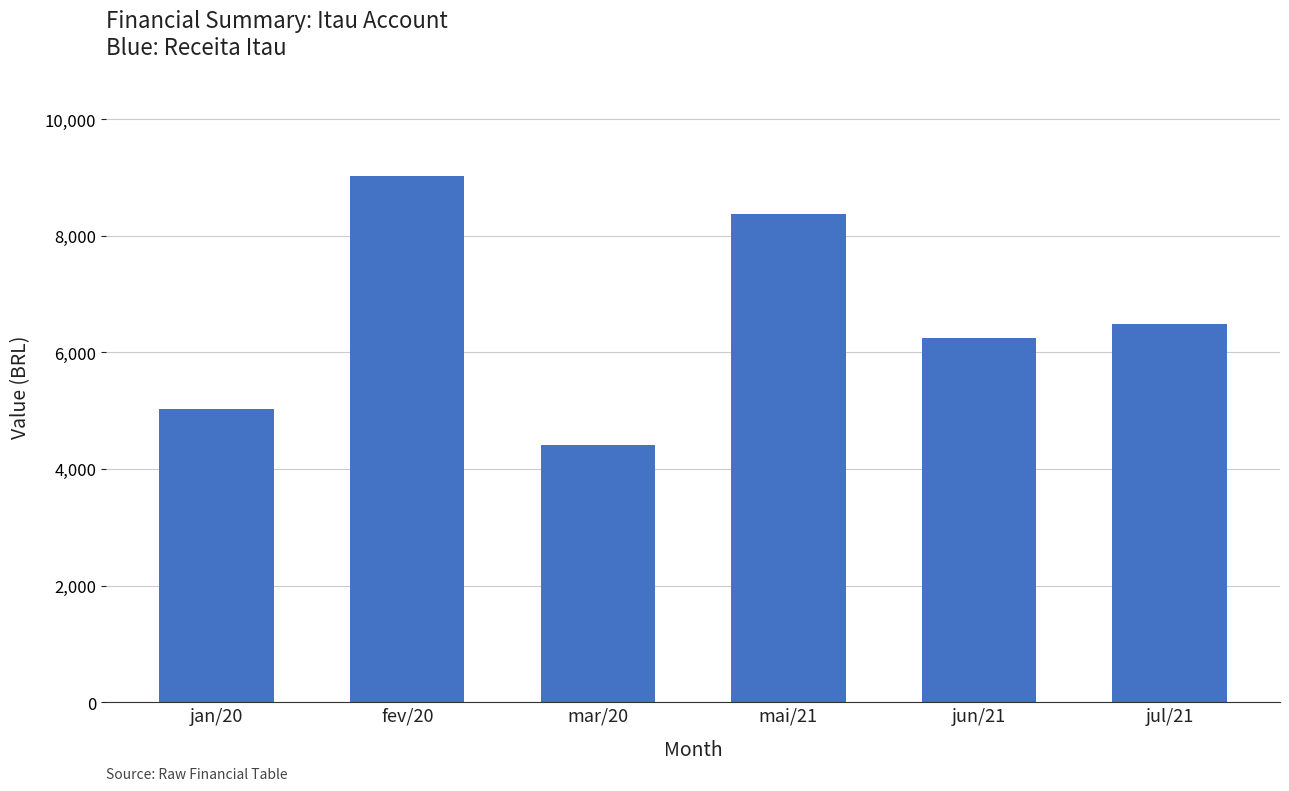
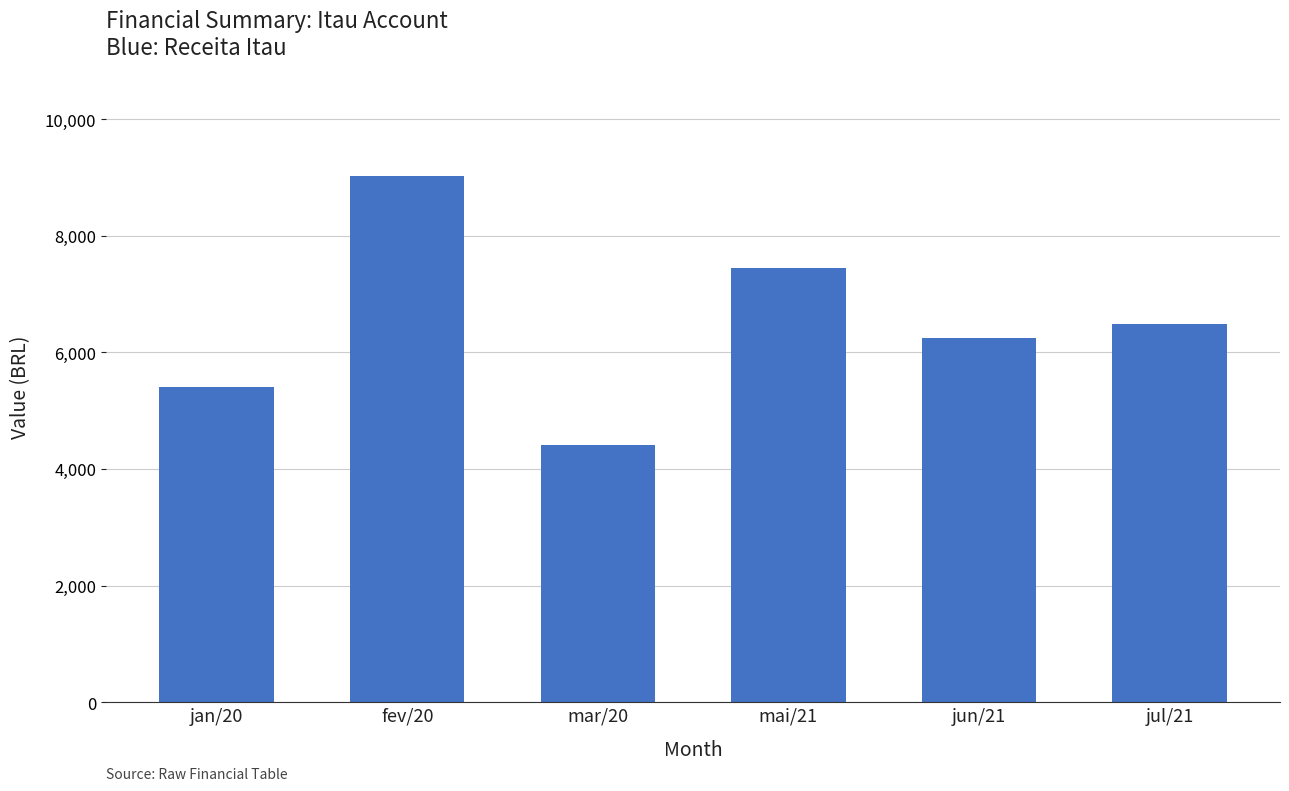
  {
-   "jan/20": "5,000",
+   "jan/20": "5,400",
    "fev/20": "9,000",
    "mar/20": "4,400",
-   "mai/21": "8,400",
+   "mai/21": "7,500",
    "jun/21": "6,200",
    "jul/21": "6,500"
  }
